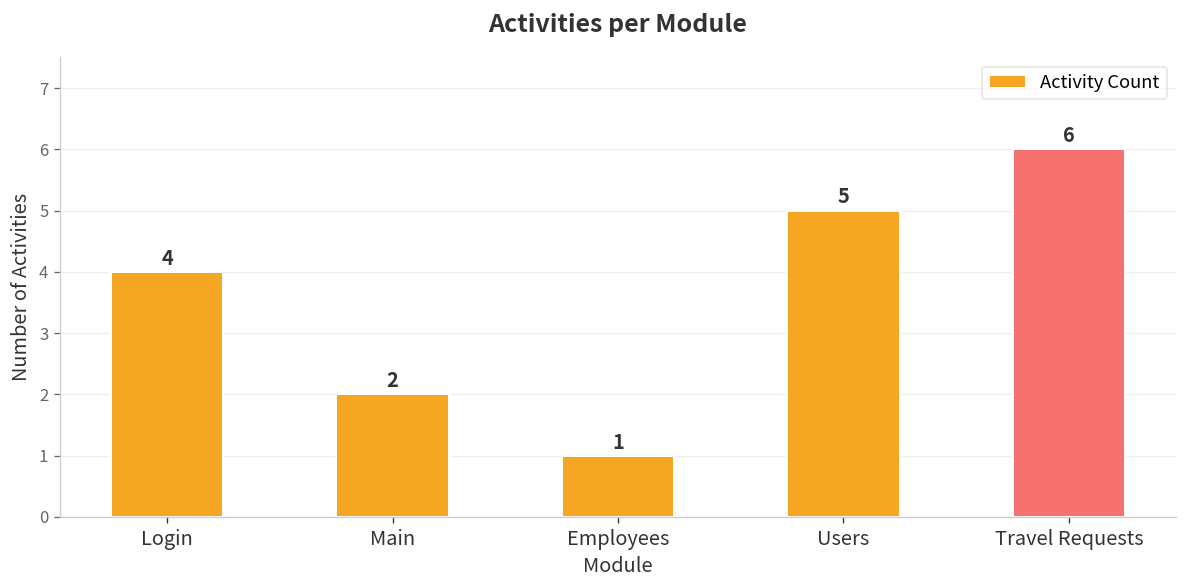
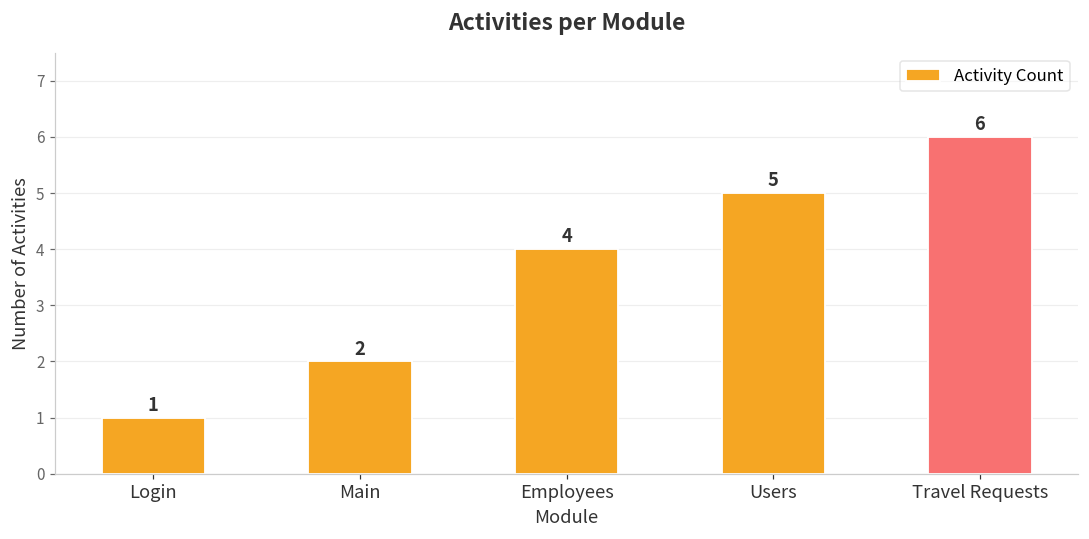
  {
-   "Login": 4,
+   "Login": 1,
    "Main": 2,
-   "Employees": 1,
+   "Employees": 4,
    "Users": 5,
    "Travel Requests": 6
  }
